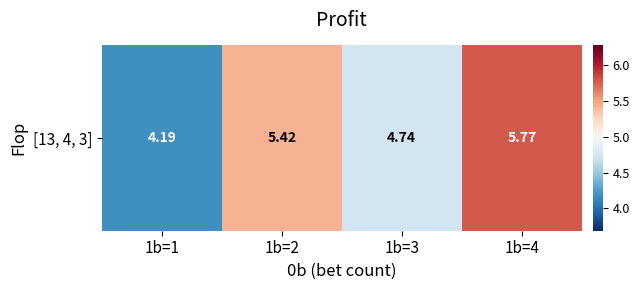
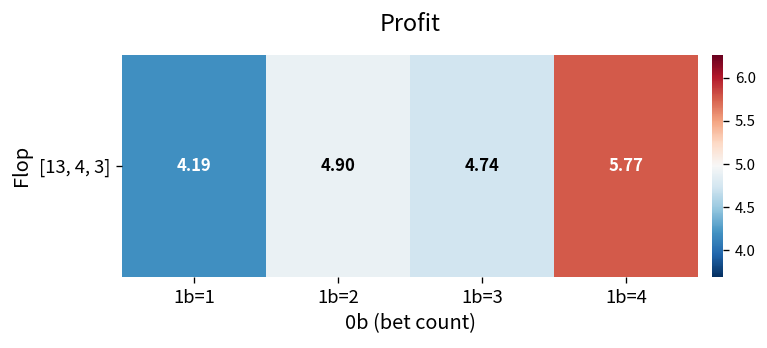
  {
    "[13, 4, 3]": {
      "1b=1": 4.19,
-     "1b=2": 5.42,
+     "1b=2": 4.90,
      "1b=3": 4.74,
      "1b=4": 5.77
    }
  }
